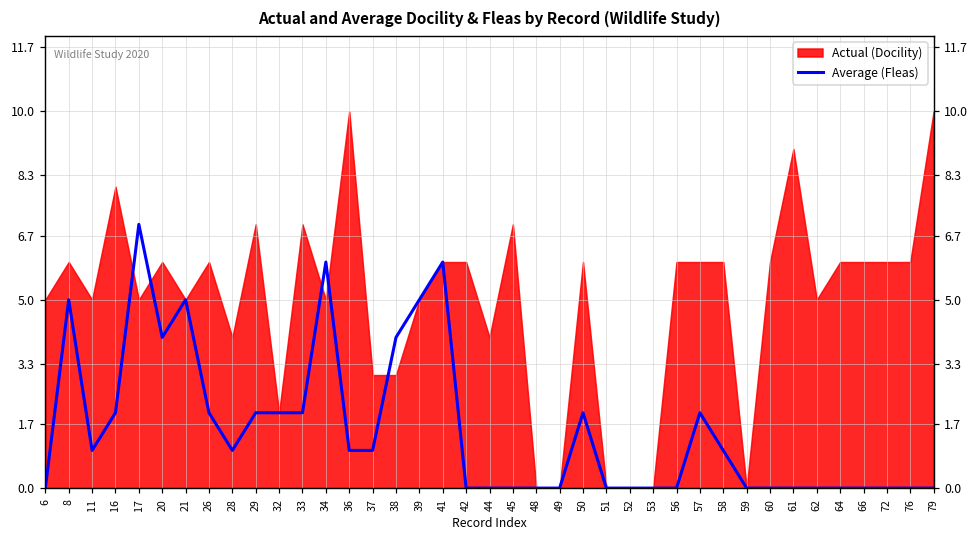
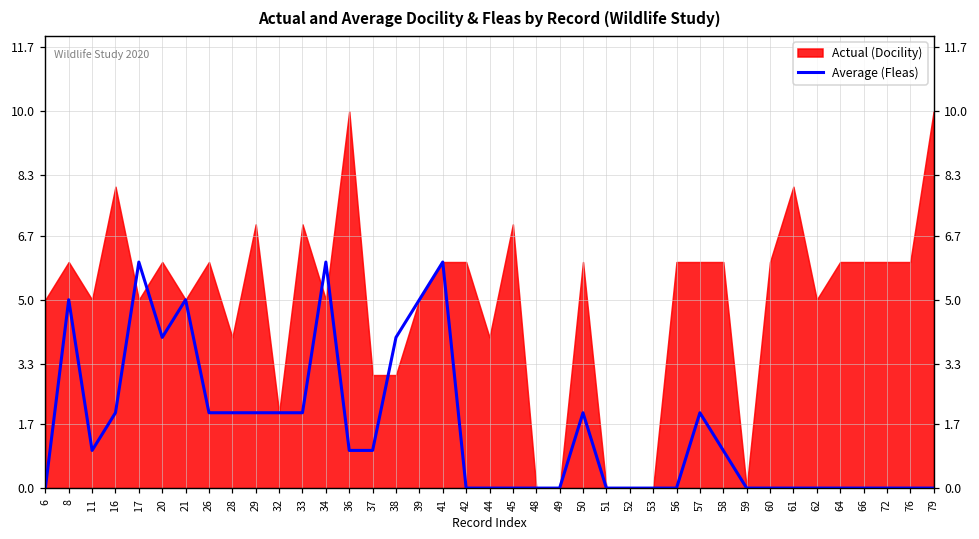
  {
    "Average (Fleas)": {
      "6": 0,
      "8": 5,
      "11": 1,
      "16": 2,
-     "17": 7,
+     "17": 6,
      "20": 4,
      "26": 2,
-     "28": 1,
+     "28": 2,
      "29": 2,
      "33": 2,
      "34": 6,
      "36": 1,
      "37": 1,
      "38": 4,
      "42": 0,
      "44": 0,
      "45": 0,
      "50": 2,
      "56": 0,
      "57": 2,
      "58": 1,
      "60": 0,
      "61": 0,
      "62": 0,
      "64": 0,
      "66": 0,
      "72": 0,
      "76": 0,
      "79": 0
    },
    "Actual (Docility)": {
      "6": 5,
      "8": 6,
      "11": 5,
      "16": 8,
      "17": 5,
      "20": 6,
      "26": 6,
      "28": 4,
      "29": 7,
      "33": 7,
      "34": 5,
      "36": 10,
      "37": 3,
      "38": 3,
      "42": 6,
      "44": 4,
      "45": 7,
      "50": 6,
      "56": 6,
      "57": 6,
      "58": 6,
      "60": 6,
-     "61": 9,
+     "61": 8,
      "62": 5,
      "64": 6,
      "66": 6,
      "72": 6,
      "76": 6,
      "79": 10
    }
  }
